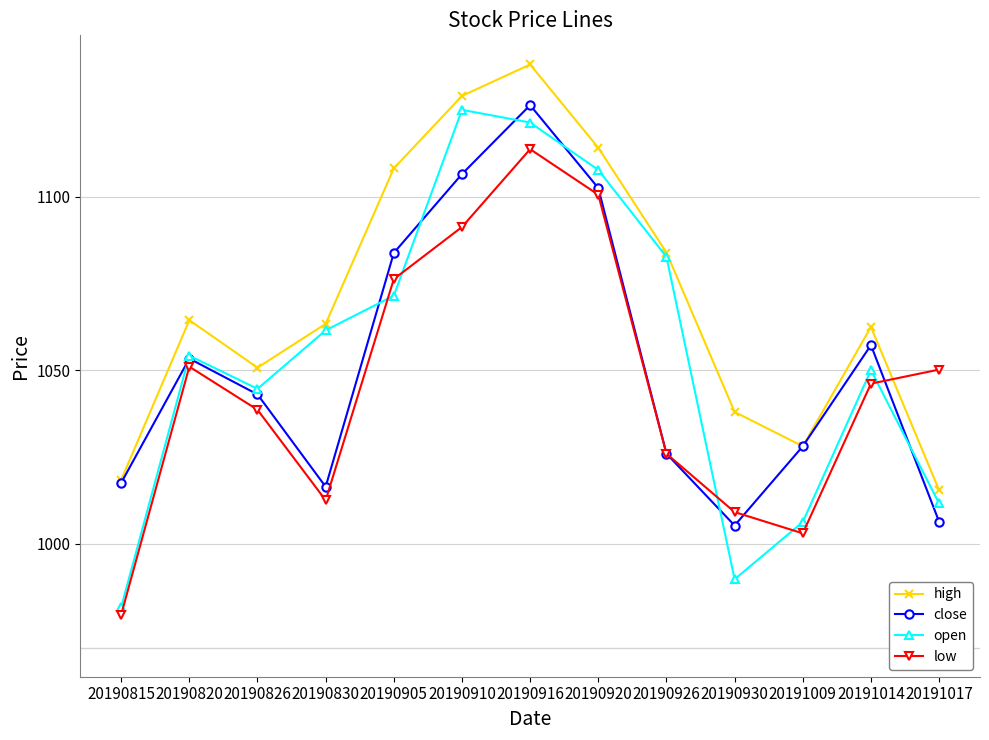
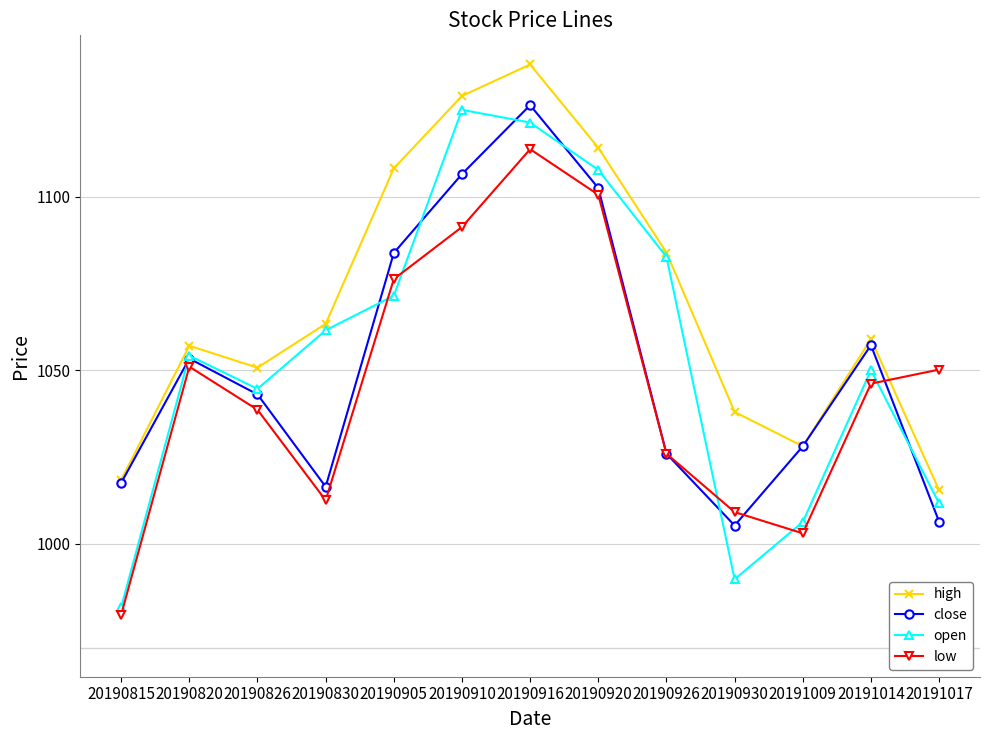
  {
    "high": {
      "20190815": 1018,
-     "20190820": 1064,
+     "20190820": 1057,
      "20190826": 1051,
      "20190830": 1063,
      "20190905": 1108,
      "20190910": 1129,
      "20190916": 1138,
      "20190920": 1114,
      "20190926": 1084,
      "20190930": 1038,
-     "20191014": 1062,
+     "20191014": 1059,
      "20191017": 1015
    },
    "close": {
      "20190815": 1018,
      "20190820": 1053,
      "20190826": 1043,
      "20190830": 1016,
      "20190905": 1084,
      "20190910": 1107,
      "20190916": 1126,
      "20190920": 1103,
      "20190930": 1005,
      "20191014": 1057,
      "20191017": 1006
    },
    "open": {
      "20190815": 982,
      "20190820": 1054,
      "20190826": 1045,
      "20190830": 1062,
      "20190905": 1072,
      "20190910": 1125,
      "20190916": 1121,
      "20190920": 1108,
      "20190926": 1083,
      "20190930": 990,
      "20191009": 1006,
      "20191014": 1050,
      "20191017": 1012
    },
    "low": {
      "20190815": 979,
      "20190820": 1051,
      "20190826": 1039,
      "20190830": 1012,
      "20190905": 1076,
      "20190910": 1091,
      "20190916": 1114,
      "20190920": 1101,
      "20190930": 1009,
      "20191009": 1003,
      "20191014": 1046,
      "20191017": 1050
    }
  }
